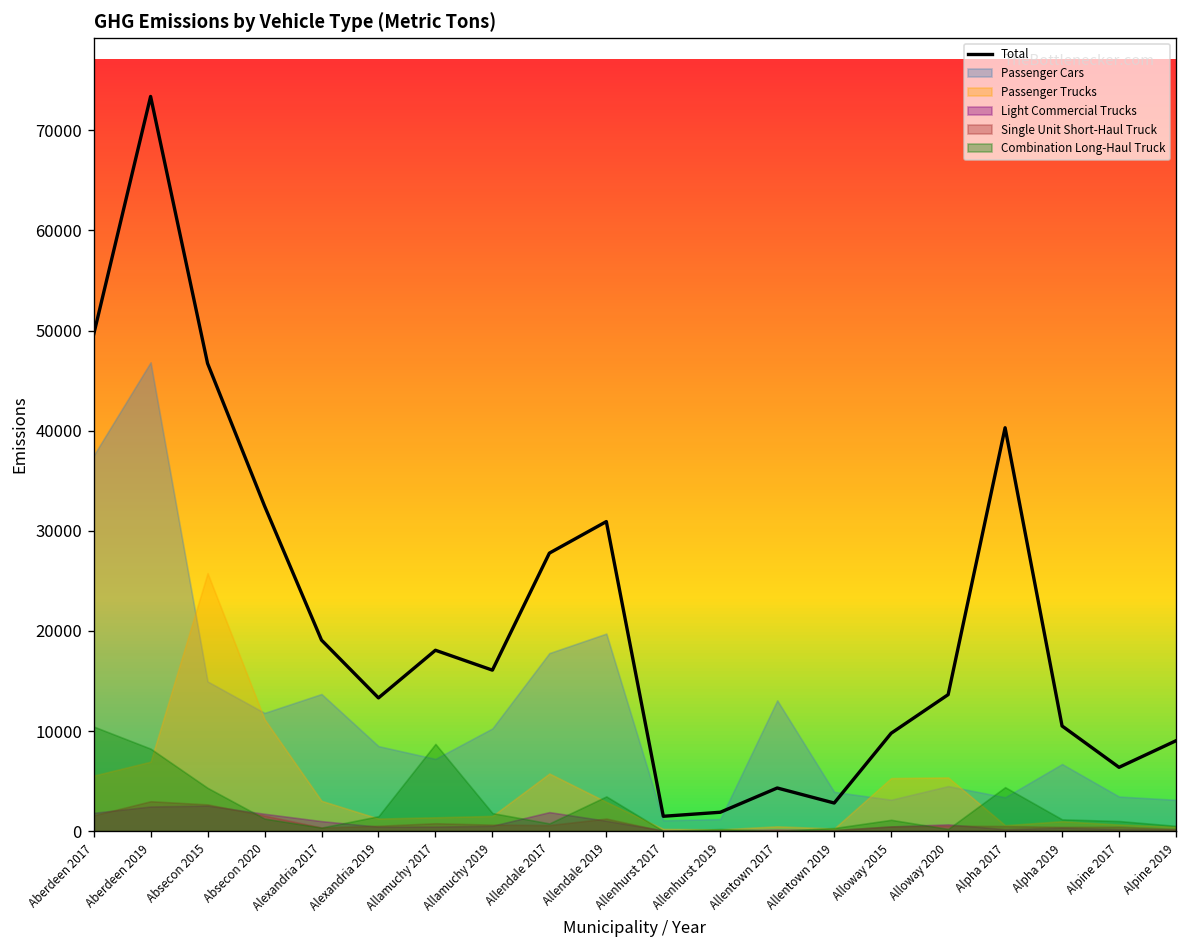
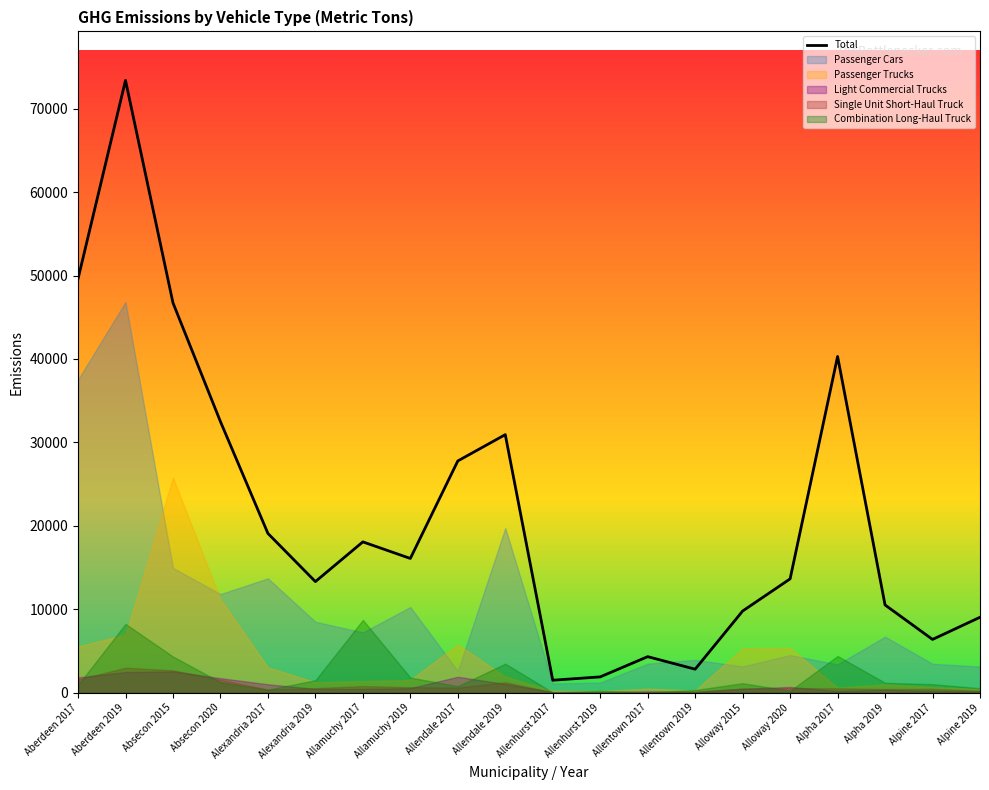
  {
    "Total": {
      "Aberdeen 2017": 50000,
      "Aberdeen 2019": 73000,
      "Absecon 2015": 47000,
      "Absecon 2020": 32000,
      "Alexandria 2017": 19000,
      "Alexandria 2019": 13000,
      "Allamuchy 2017": 18000,
      "Allamuchy 2019": 16000,
      "Allendale 2017": 28000,
      "Allendale 2019": 31000,
      "Allenhurst 2017": 1000,
      "Allenhurst 2019": 2000,
      "Allentown 2017": 4000,
      "Allentown 2019": 3000,
      "Alloway 2015": 10000,
      "Alloway 2020": 14000,
      "Alpha 2017": 40000,
      "Alpha 2019": 11000,
      "Alpine 2017": 6000,
      "Alpine 2019": 9000
    },
    "Passenger Cars": {
      "Aberdeen 2017": 38000,
      "Aberdeen 2019": 47000,
      "Absecon 2015": 15000,
      "Absecon 2020": 12000,
      "Alexandria 2017": 14000,
      "Alexandria 2019": 8000,
      "Allamuchy 2017": 7000,
      "Allamuchy 2019": 10000,
-     "Allendale 2017": 18000,
+     "Allendale 2017": 3000,
      "Allendale 2019": 20000,
      "Allenhurst 2017": 1000,
      "Allenhurst 2019": 1000,
-     "Allentown 2017": 13000,
+     "Allentown 2017": 3000,
      "Allentown 2019": 4000,
      "Alloway 2015": 3000,
      "Alloway 2020": 5000,
      "Alpha 2017": 3000,
      "Alpha 2019": 7000,
      "Alpine 2017": 3000,
      "Alpine 2019": 3000
    },
    "Passenger Trucks": {
      "Aberdeen 2017": 6000,
      "Aberdeen 2019": 7000,
      "Absecon 2015": 26000,
      "Absecon 2020": 11000,
      "Alexandria 2017": 3000,
      "Allamuchy 2017": 1000,
      "Allendale 2017": 6000,
-     "Allendale 2019": 3000,
+     "Allendale 2019": 2000,
      "Allentown 2017": 0,
      "Alloway 2015": 5000,
      "Alloway 2020": 5000
    },
    "Combination Long-Haul Truck": {
-     "Aberdeen 2017": 10000,
+     "Aberdeen 2017": 1000,
      "Aberdeen 2019": 8000,
      "Absecon 2015": 4000,
      "Allamuchy 2017": 9000,
      "Allendale 2019": 3000,
      "Alloway 2015": 1000,
      "Alpha 2017": 4000,
      "Alpine 2017": 1000
    }
  }
